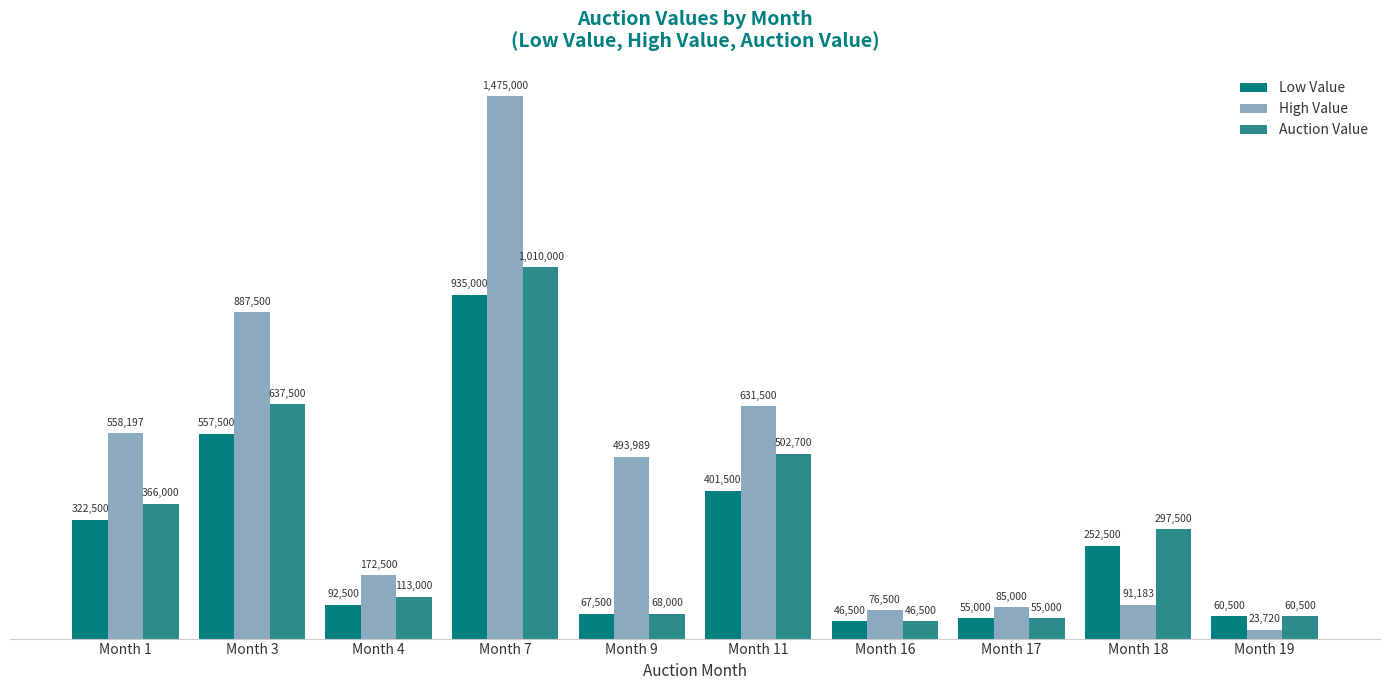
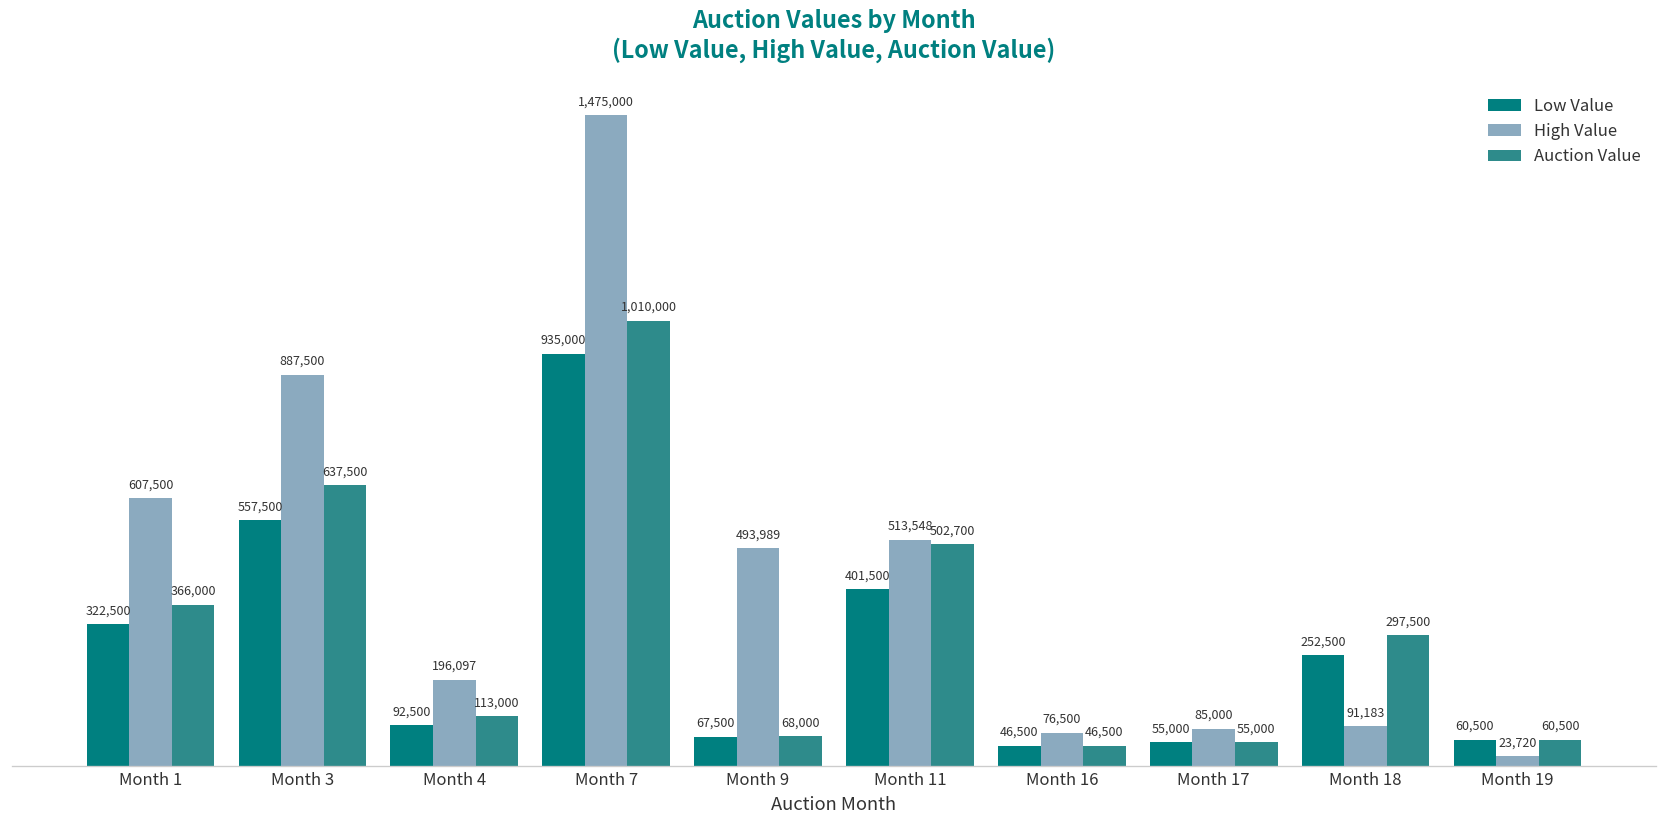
  {
    "High Value": {
-     "Month 1": "558,197",
+     "Month 1": "607,500",
      "Month 3": "887,500",
-     "Month 4": "172,500",
+     "Month 4": "196,097",
      "Month 7": "1,475,000",
      "Month 9": "493,989",
-     "Month 11": "631,500",
+     "Month 11": "513,548",
      "Month 16": "76,500",
      "Month 17": "85,000",
      "Month 18": "91,183",
      "Month 19": "23,720"
    }
  }
